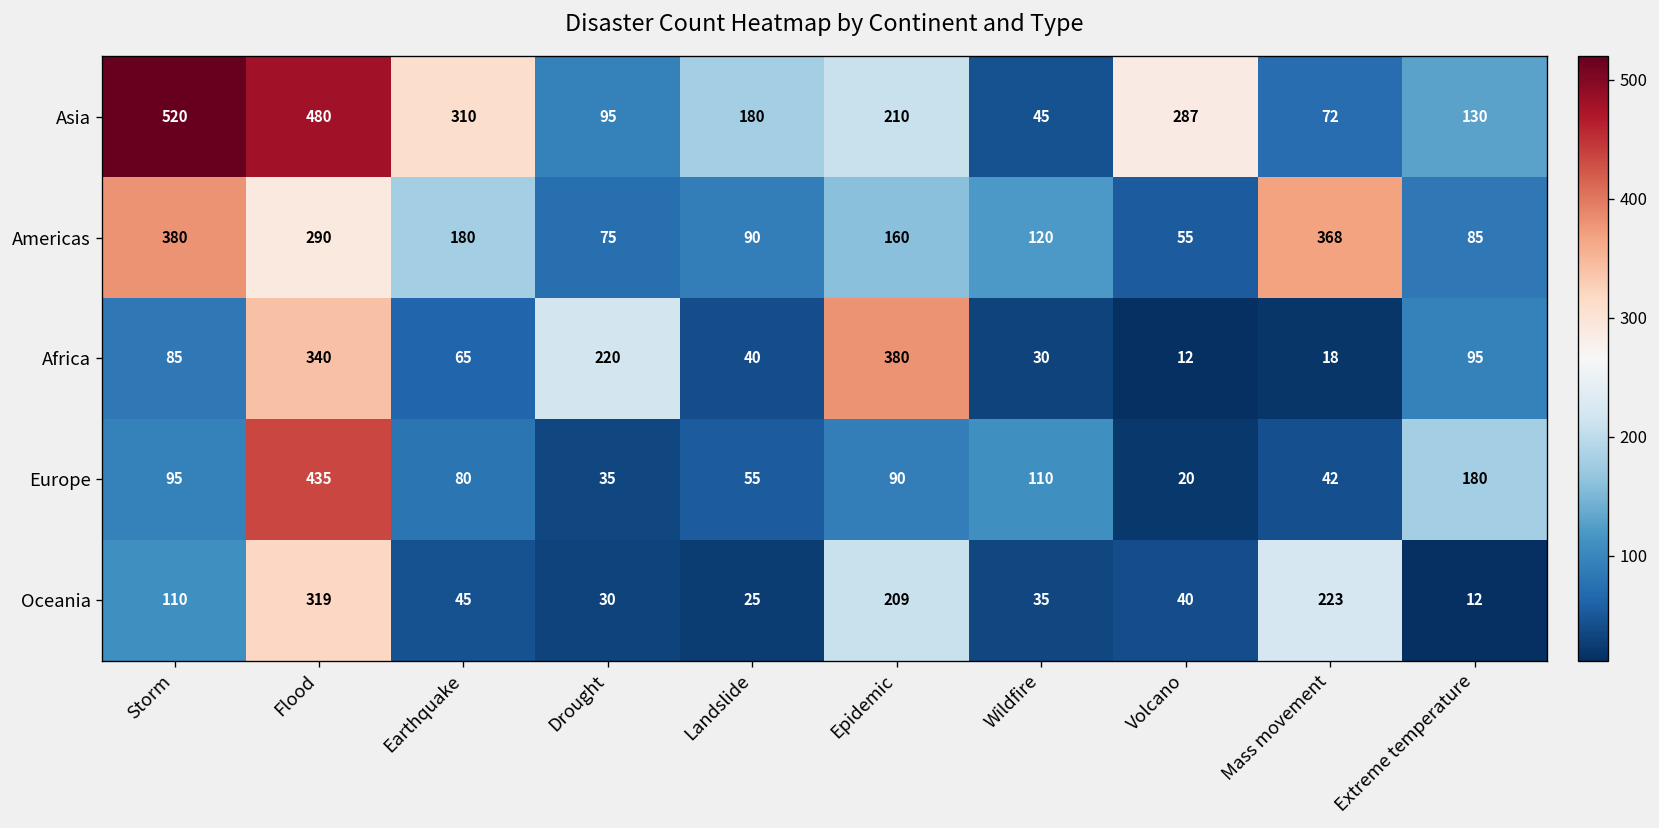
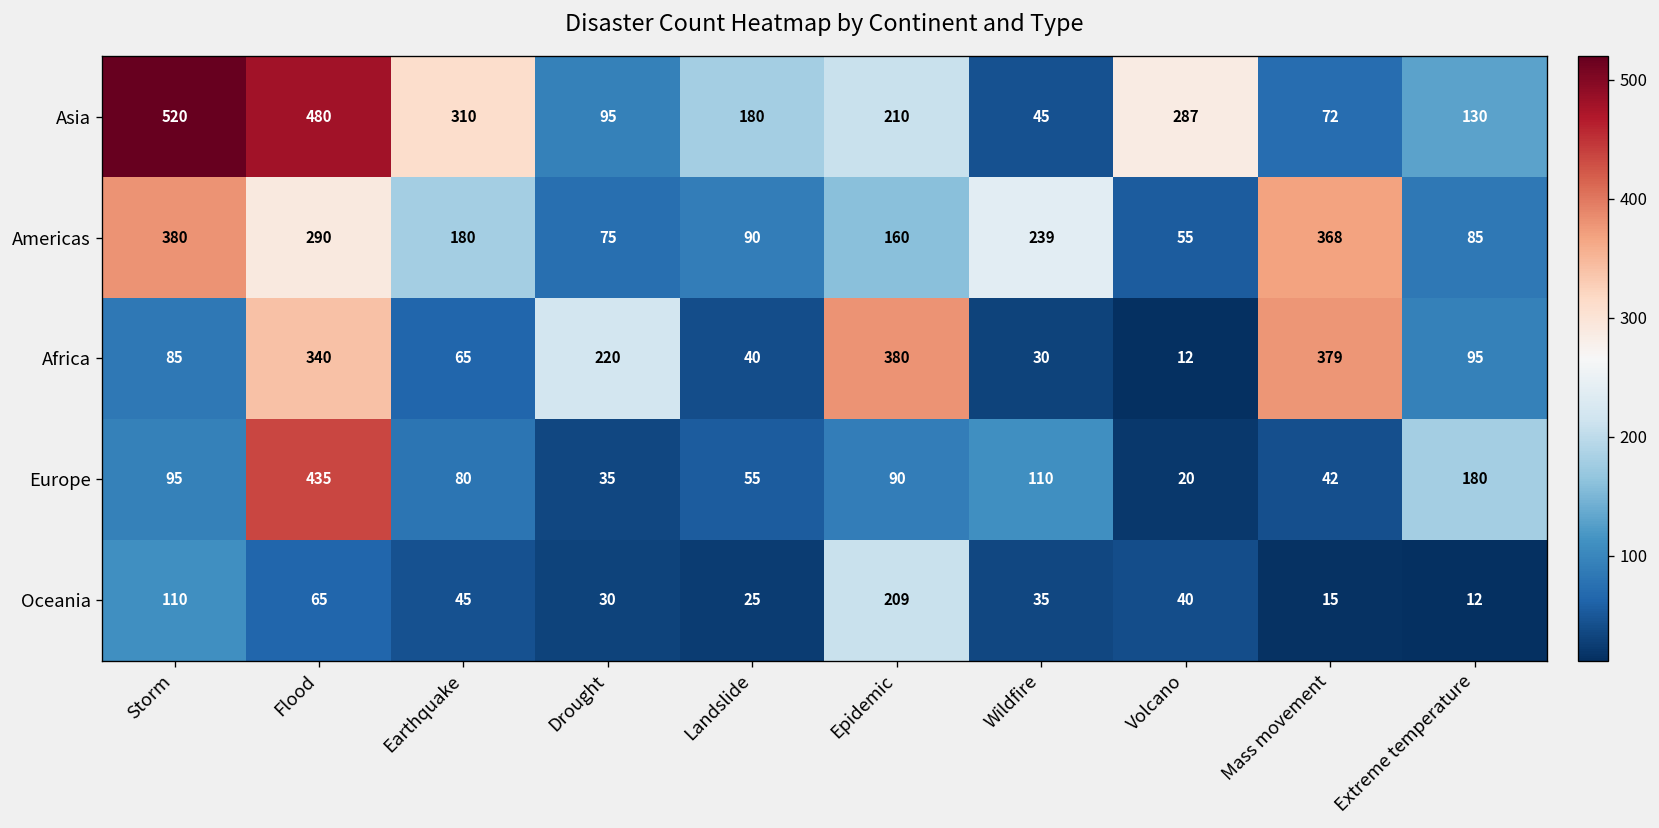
  {
    "Asia": {
      "Storm": 520,
      "Flood": 480,
      "Earthquake": 310,
      "Drought": 95,
      "Landslide": 180,
      "Epidemic": 210,
      "Wildfire": 45,
      "Volcano": 287,
      "Mass movement": 72,
      "Extreme temperature": 130
    },
    "Americas": {
      "Storm": 380,
      "Flood": 290,
      "Earthquake": 180,
      "Drought": 75,
      "Landslide": 90,
      "Epidemic": 160,
-     "Wildfire": 120,
+     "Wildfire": 239,
      "Volcano": 55,
      "Mass movement": 368,
      "Extreme temperature": 85
    },
    "Africa": {
      "Storm": 85,
      "Flood": 340,
      "Earthquake": 65,
      "Drought": 220,
      "Landslide": 40,
      "Epidemic": 380,
      "Wildfire": 30,
      "Volcano": 12,
-     "Mass movement": 18,
+     "Mass movement": 379,
      "Extreme temperature": 95
    },
    "Europe": {
      "Storm": 95,
      "Flood": 435,
      "Earthquake": 80,
      "Drought": 35,
      "Landslide": 55,
      "Epidemic": 90,
      "Wildfire": 110,
      "Volcano": 20,
      "Mass movement": 42,
      "Extreme temperature": 180
    },
    "Oceania": {
      "Storm": 110,
-     "Flood": 319,
+     "Flood": 65,
      "Earthquake": 45,
      "Drought": 30,
      "Landslide": 25,
      "Epidemic": 209,
      "Wildfire": 35,
      "Volcano": 40,
-     "Mass movement": 223,
+     "Mass movement": 15,
      "Extreme temperature": 12
    }
  }
